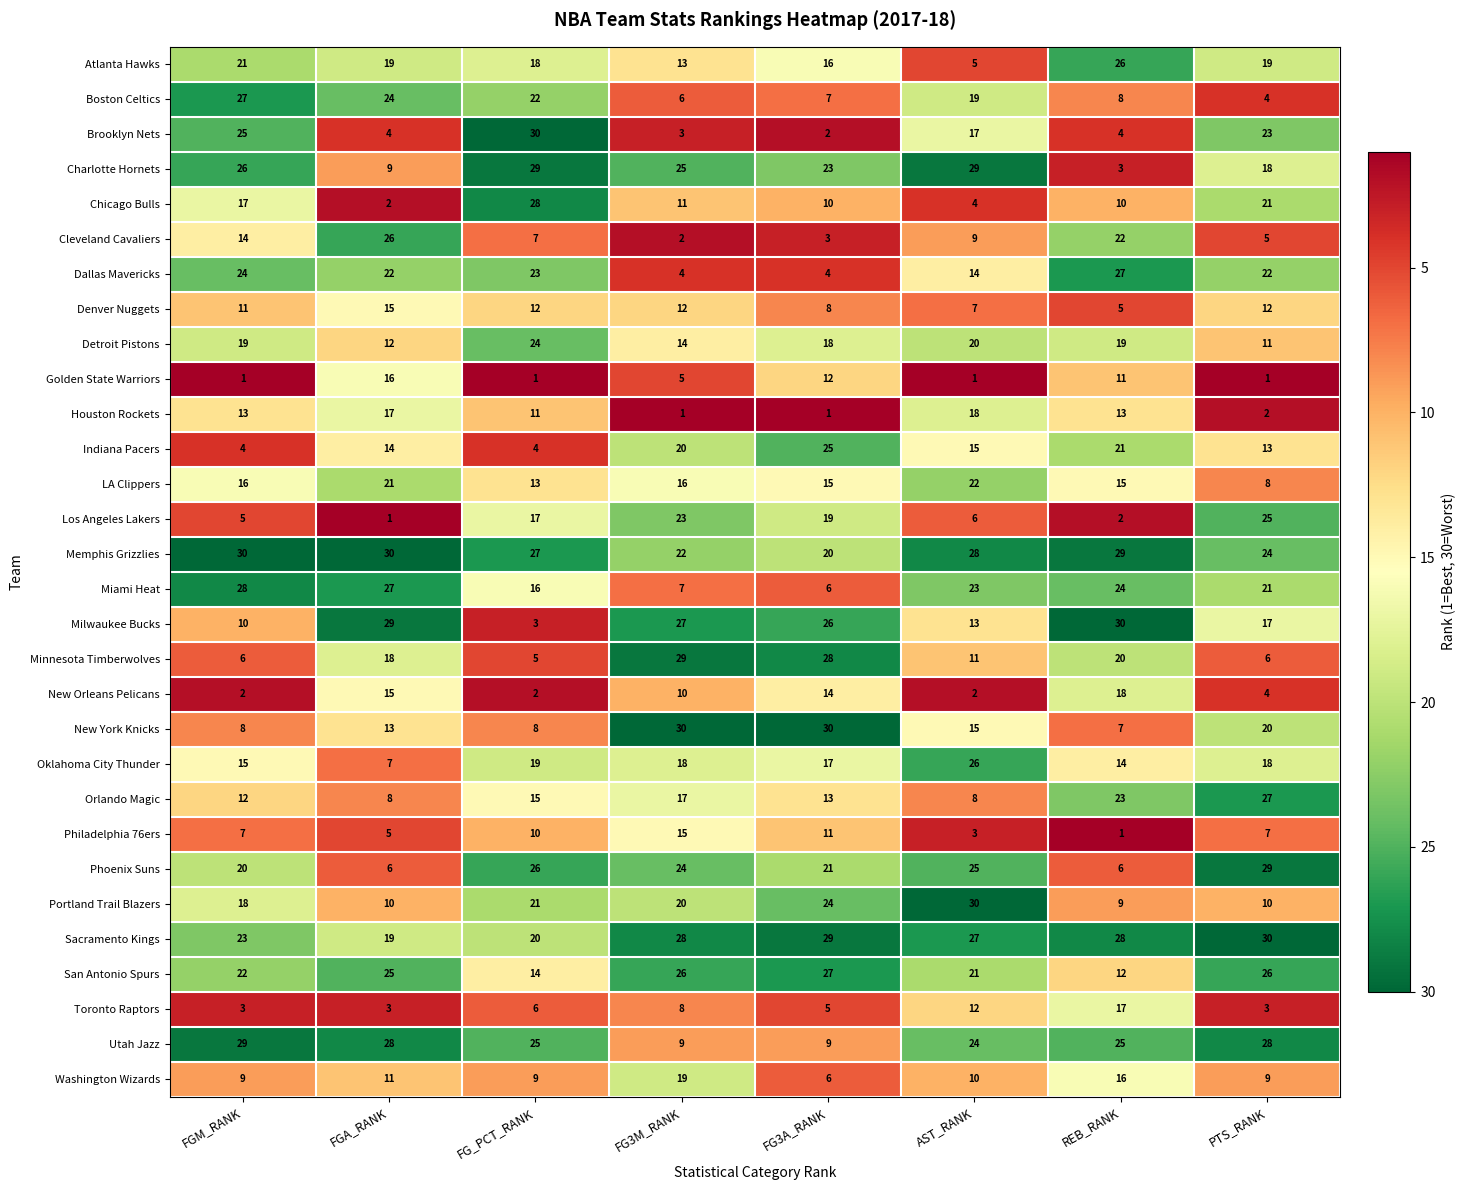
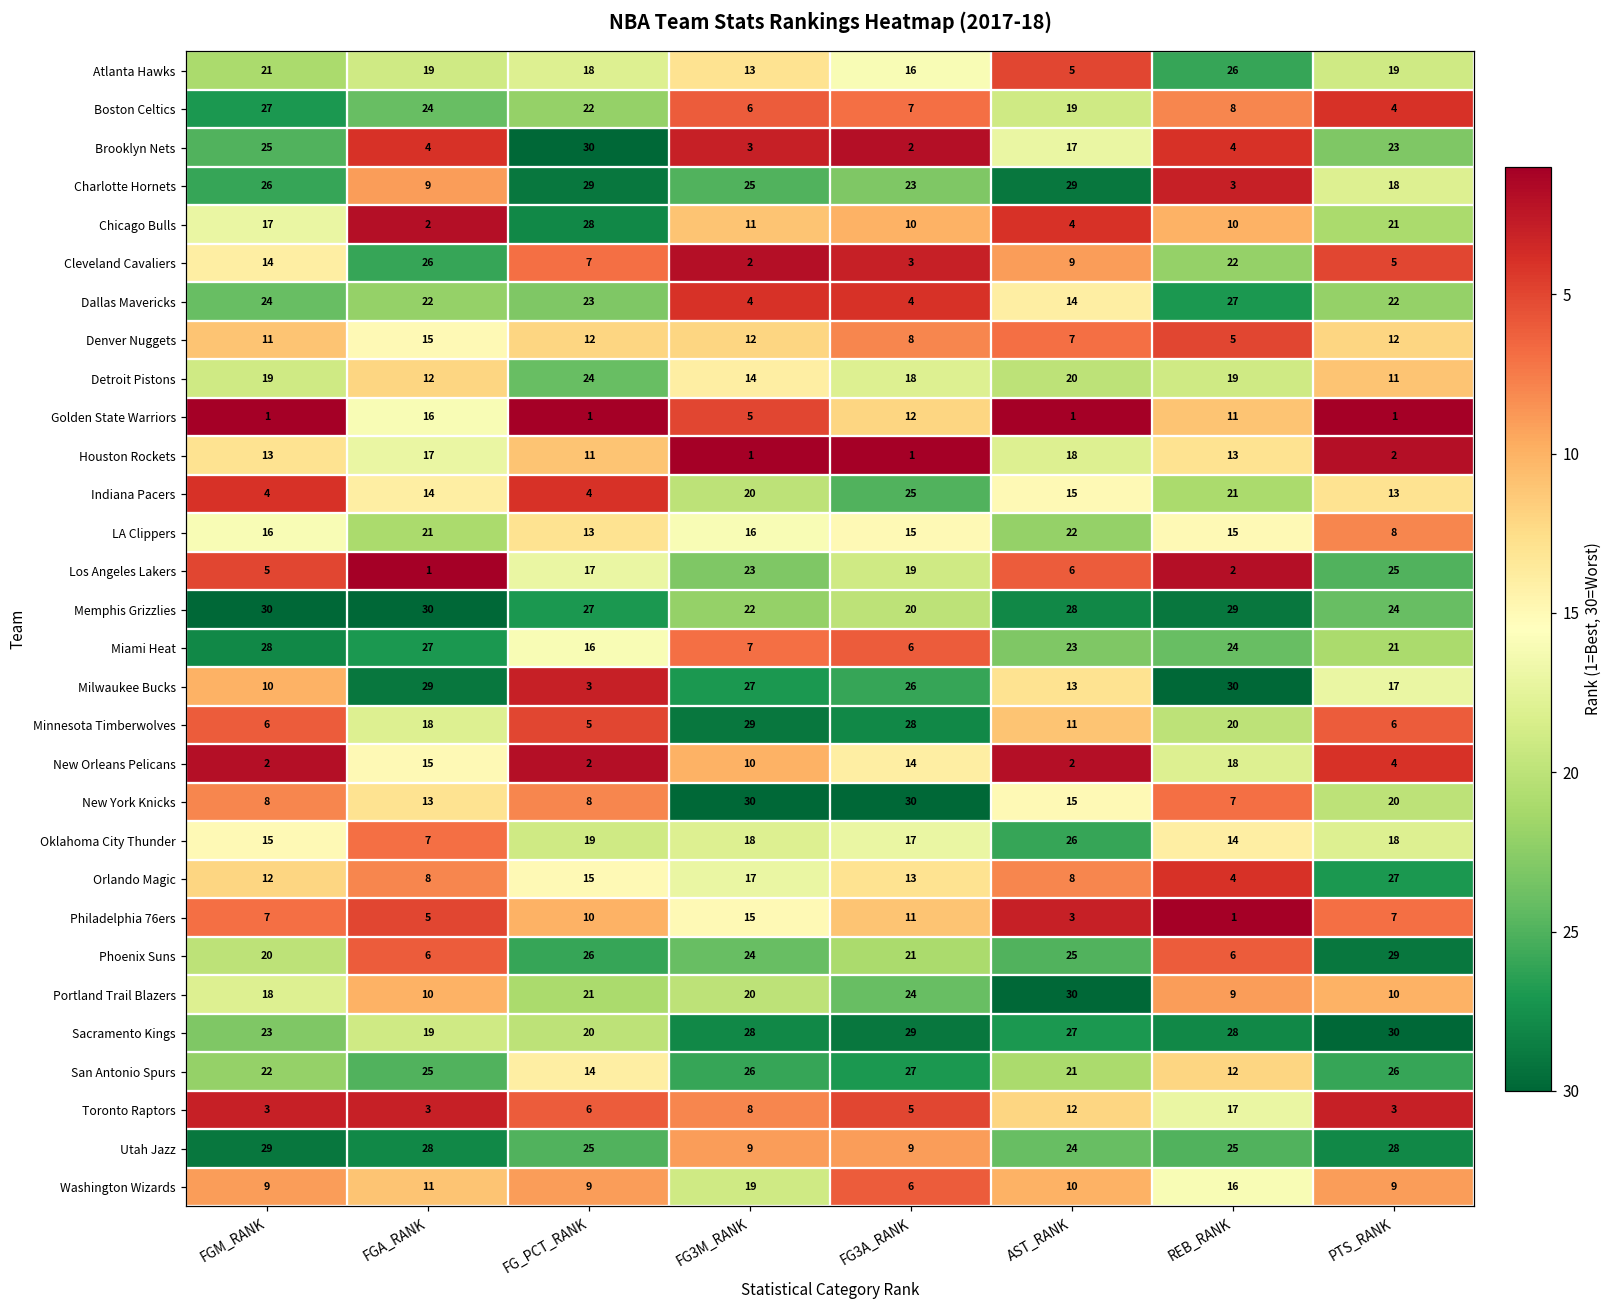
  {
    "Orlando Magic": {
      "FGM_RANK": 12,
      "FGA_RANK": 8,
      "FG_PCT_RANK": 15,
      "FG3M_RANK": 17,
      "FG3A_RANK": 13,
      "AST_RANK": 8,
-     "REB_RANK": 23,
+     "REB_RANK": 4,
      "PTS_RANK": 27
    }
  }
